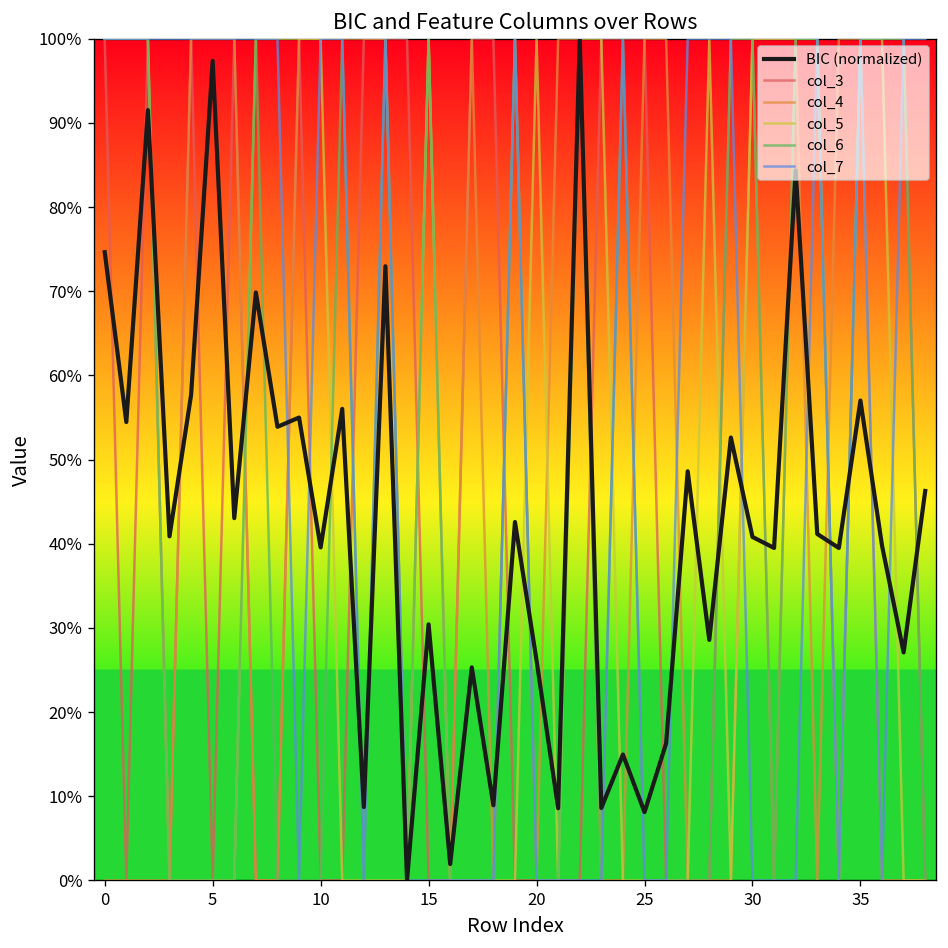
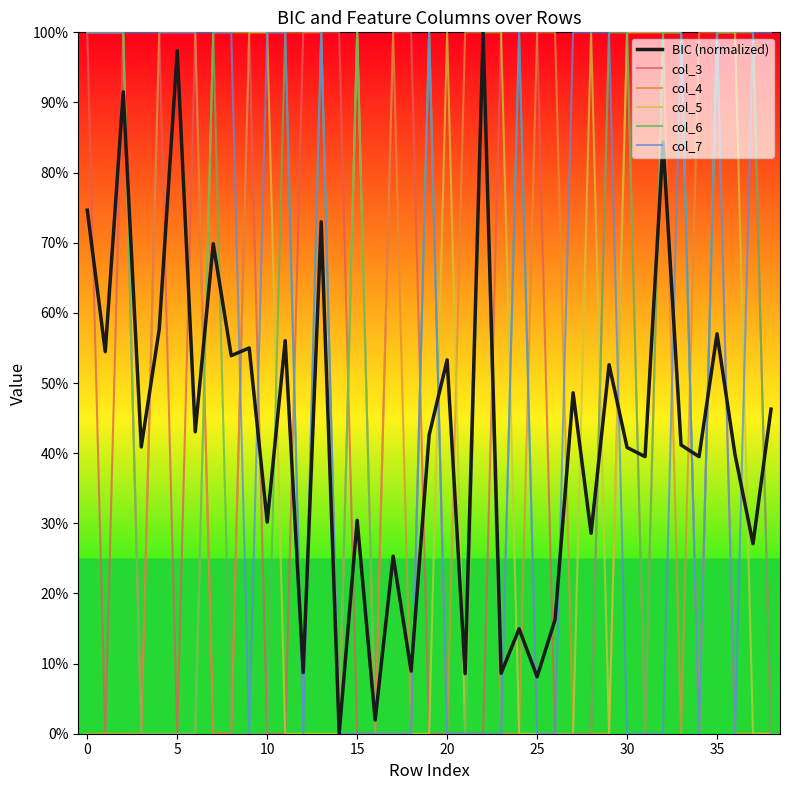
  {
    "BIC (normalized)": {
      "0": "75%",
      "5": "97%",
-     "10": "40%",
+     "10": "30%",
      "15": "30%",
-     "20": "26%",
+     "20": "53%",
      "25": "8%",
      "30": "41%",
      "35": "57%"
    },
    "col_5": {
      "20": "100%"
    },
    "col_7": {
      "30": "0%"
    }
  }
